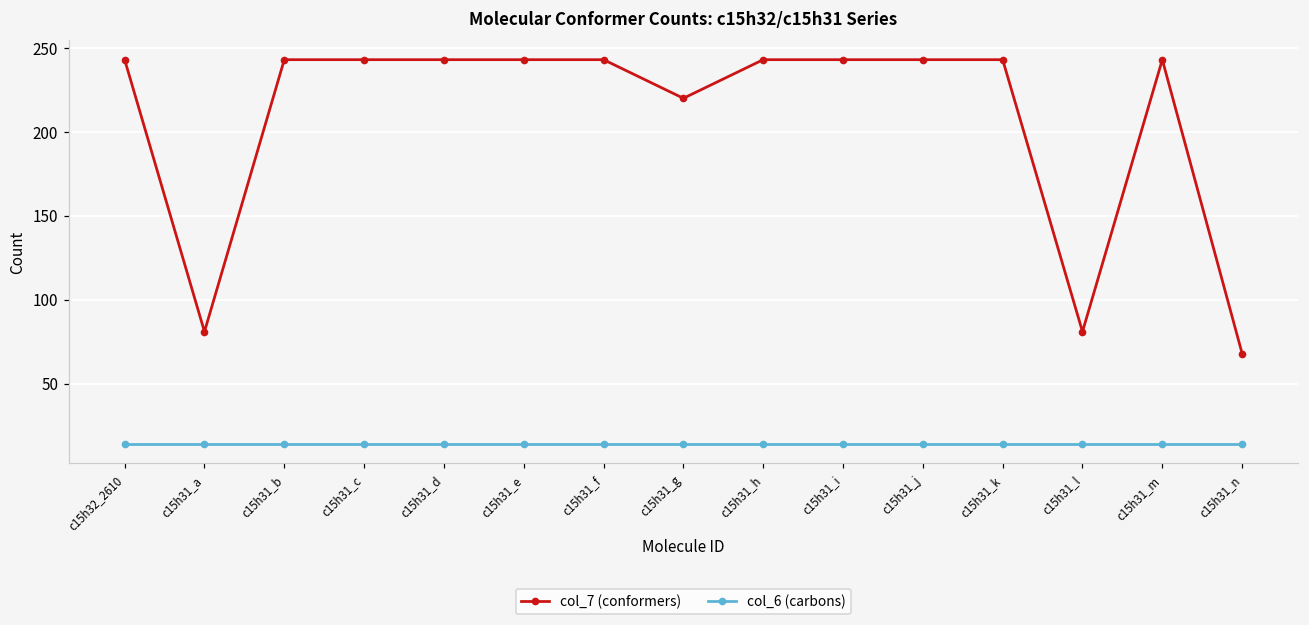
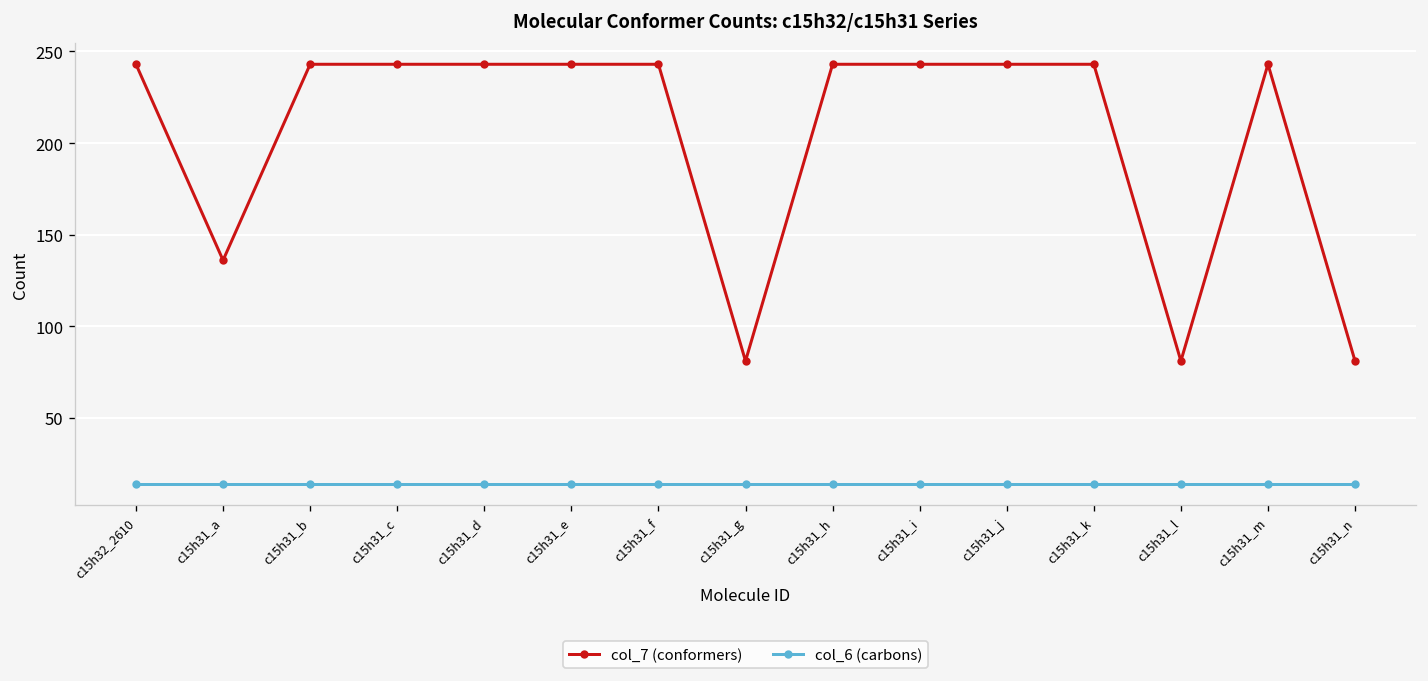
  {
    "col_7 (conformers)": {
      "c15h32_2610": 243,
-     "c15h31_a": 81,
+     "c15h31_a": 136,
      "c15h31_b": 243,
      "c15h31_c": 243,
      "c15h31_d": 243,
      "c15h31_e": 243,
      "c15h31_f": 243,
-     "c15h31_g": 220,
+     "c15h31_g": 81,
      "c15h31_h": 243,
      "c15h31_i": 243,
      "c15h31_j": 243,
      "c15h31_k": 243,
      "c15h31_l": 81,
      "c15h31_m": 243,
-     "c15h31_n": 68
+     "c15h31_n": 81
    },
    "col_6 (carbons)": {
      "c15h32_2610": 14,
      "c15h31_a": 14,
      "c15h31_b": 14,
      "c15h31_c": 14,
      "c15h31_d": 14,
      "c15h31_e": 14,
      "c15h31_f": 14,
      "c15h31_g": 14,
      "c15h31_h": 14,
      "c15h31_i": 14,
      "c15h31_j": 14,
      "c15h31_k": 14,
      "c15h31_l": 14,
      "c15h31_m": 14,
      "c15h31_n": 14
    }
  }
